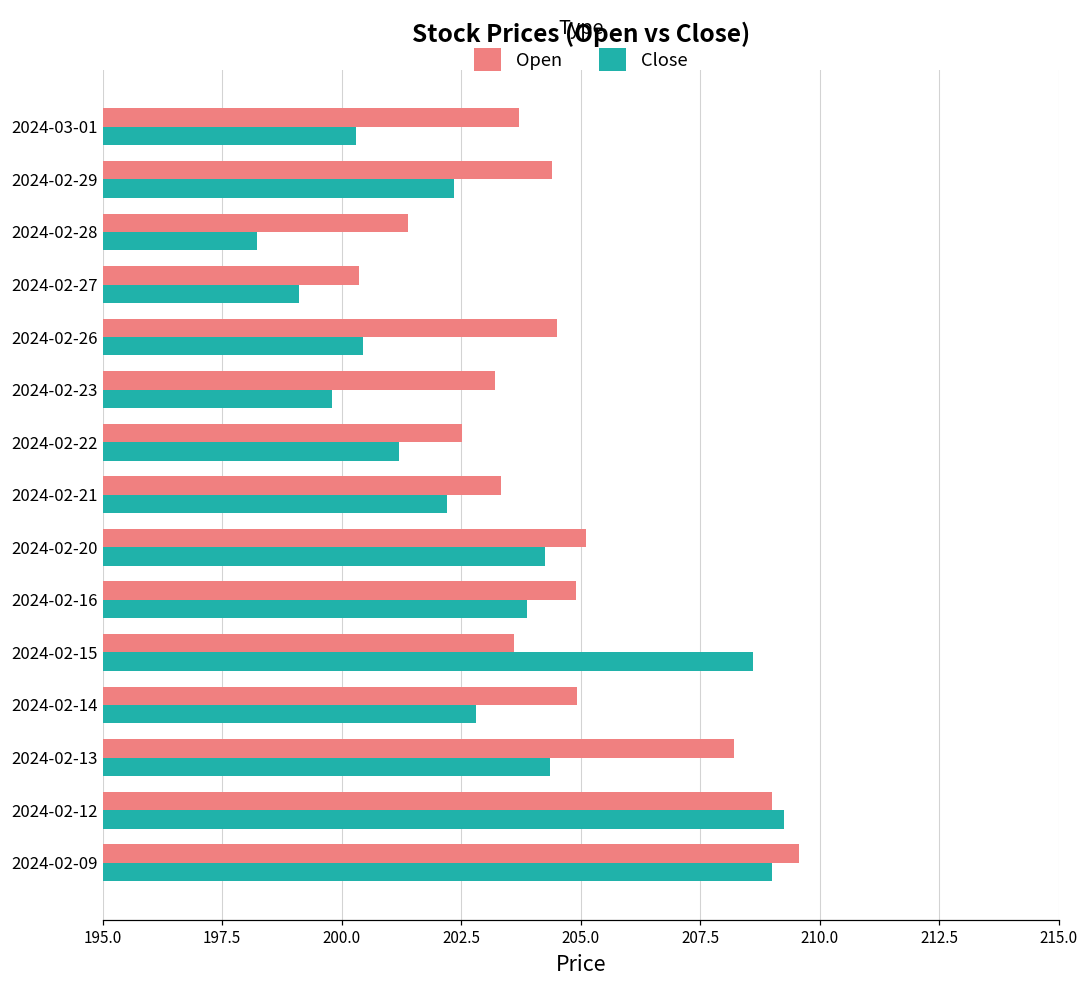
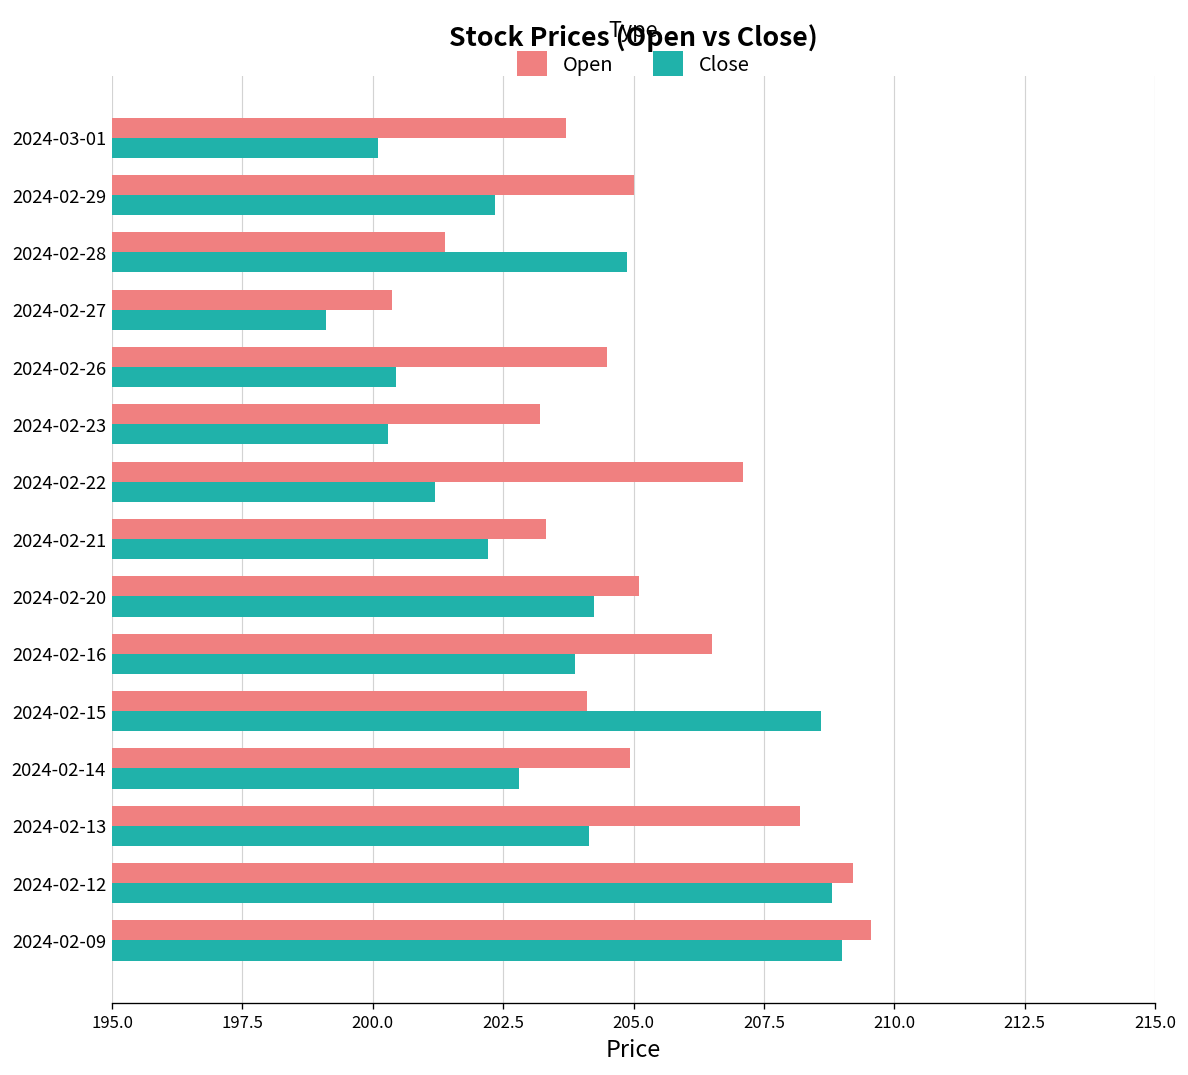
  {
    "Open": {
      "2024-03-01": 203.7,
-     "2024-02-29": 204.4,
+     "2024-02-29": 205.0,
      "2024-02-28": 201.4,
      "2024-02-27": 200.4,
      "2024-02-26": 204.5,
      "2024-02-23": 203.2,
-     "2024-02-22": 202.5,
+     "2024-02-22": 207.1,
      "2024-02-21": 203.3,
      "2024-02-20": 205.1,
-     "2024-02-16": 204.9,
-     "2024-02-15": 203.6,
+     "2024-02-16": 206.5,
+     "2024-02-15": 204.1,
      "2024-02-14": 204.9,
      "2024-02-13": 208.2,
-     "2024-02-12": 209.0,
+     "2024-02-12": 209.2,
      "2024-02-09": 209.6
    },
    "Close": {
-     "2024-03-01": 200.3,
+     "2024-03-01": 200.1,
      "2024-02-29": 202.3,
-     "2024-02-28": 198.2,
+     "2024-02-28": 204.9,
      "2024-02-27": 199.1,
      "2024-02-26": 200.5,
-     "2024-02-23": 199.8,
+     "2024-02-23": 200.3,
      "2024-02-22": 201.2,
      "2024-02-21": 202.2,
      "2024-02-20": 204.3,
      "2024-02-16": 203.9,
      "2024-02-15": 208.6,
      "2024-02-14": 202.8,
-     "2024-02-13": 204.4,
-     "2024-02-12": 209.3,
+     "2024-02-13": 204.1,
+     "2024-02-12": 208.8,
      "2024-02-09": 209.0
    }
  }
